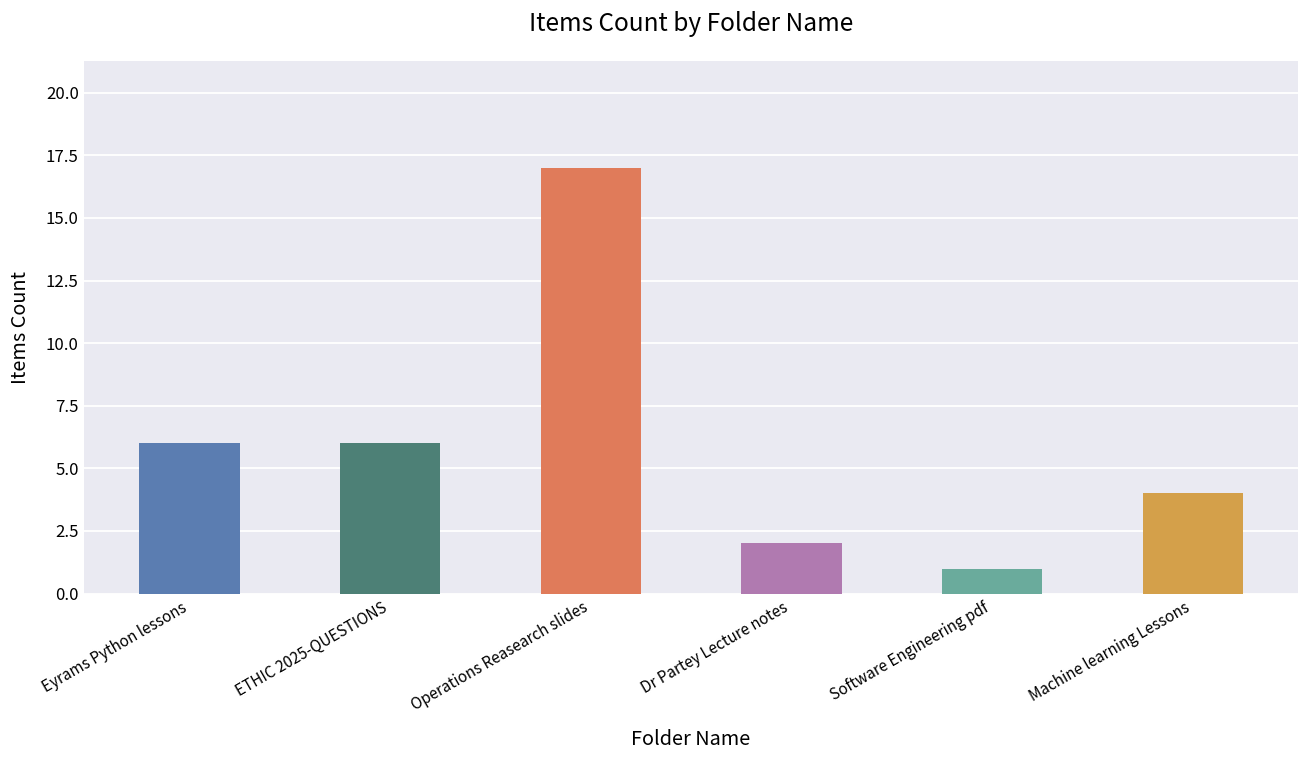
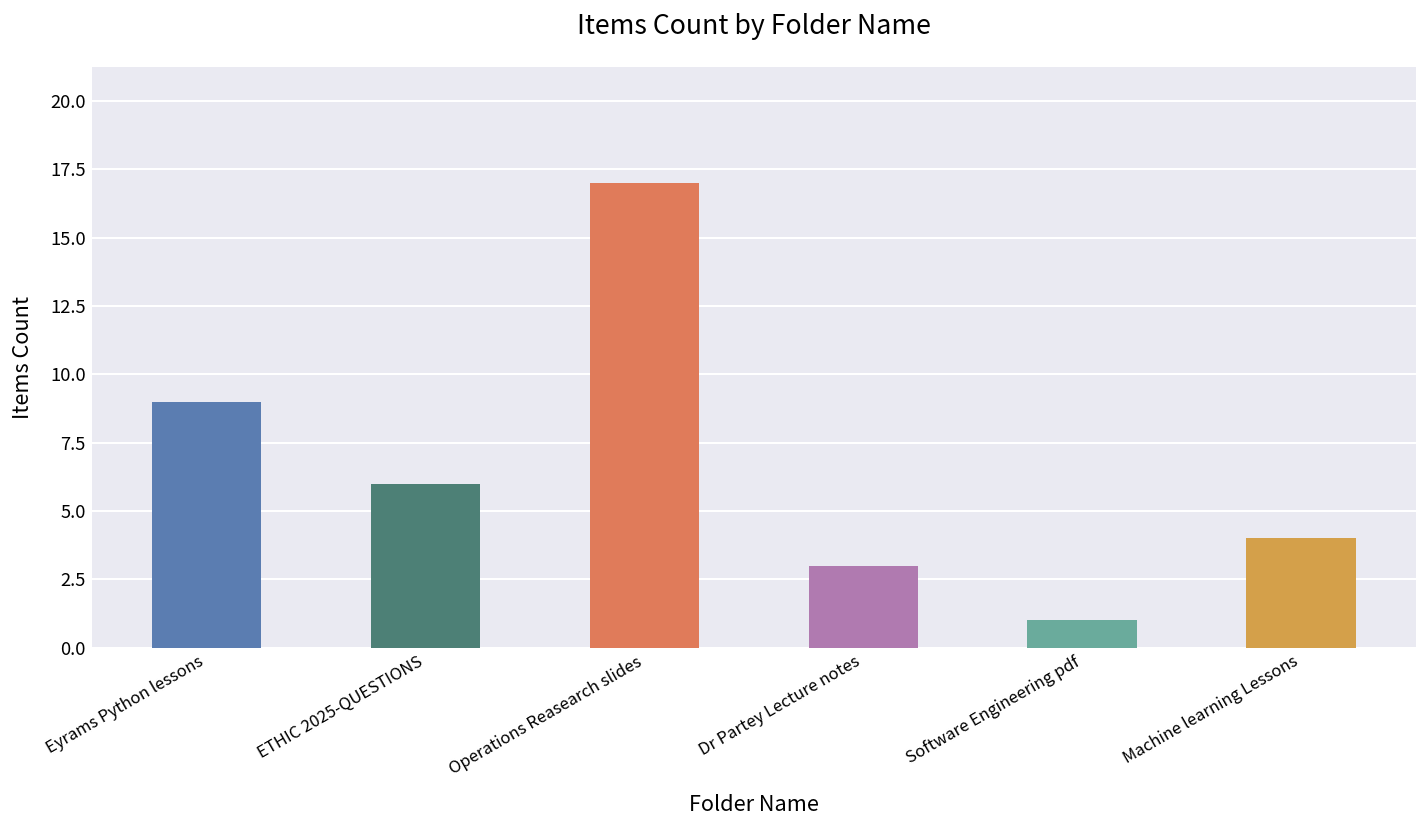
  {
-   "Eyrams Python lessons": 6,
+   "Eyrams Python lessons": 9,
    "ETHIC 2025-QUESTIONS": 6,
    "Operations Reasearch slides": 17,
-   "Dr Partey Lecture notes": 2,
+   "Dr Partey Lecture notes": 3,
    "Software Engineering pdf": 1,
    "Machine learning Lessons": 4
  }
